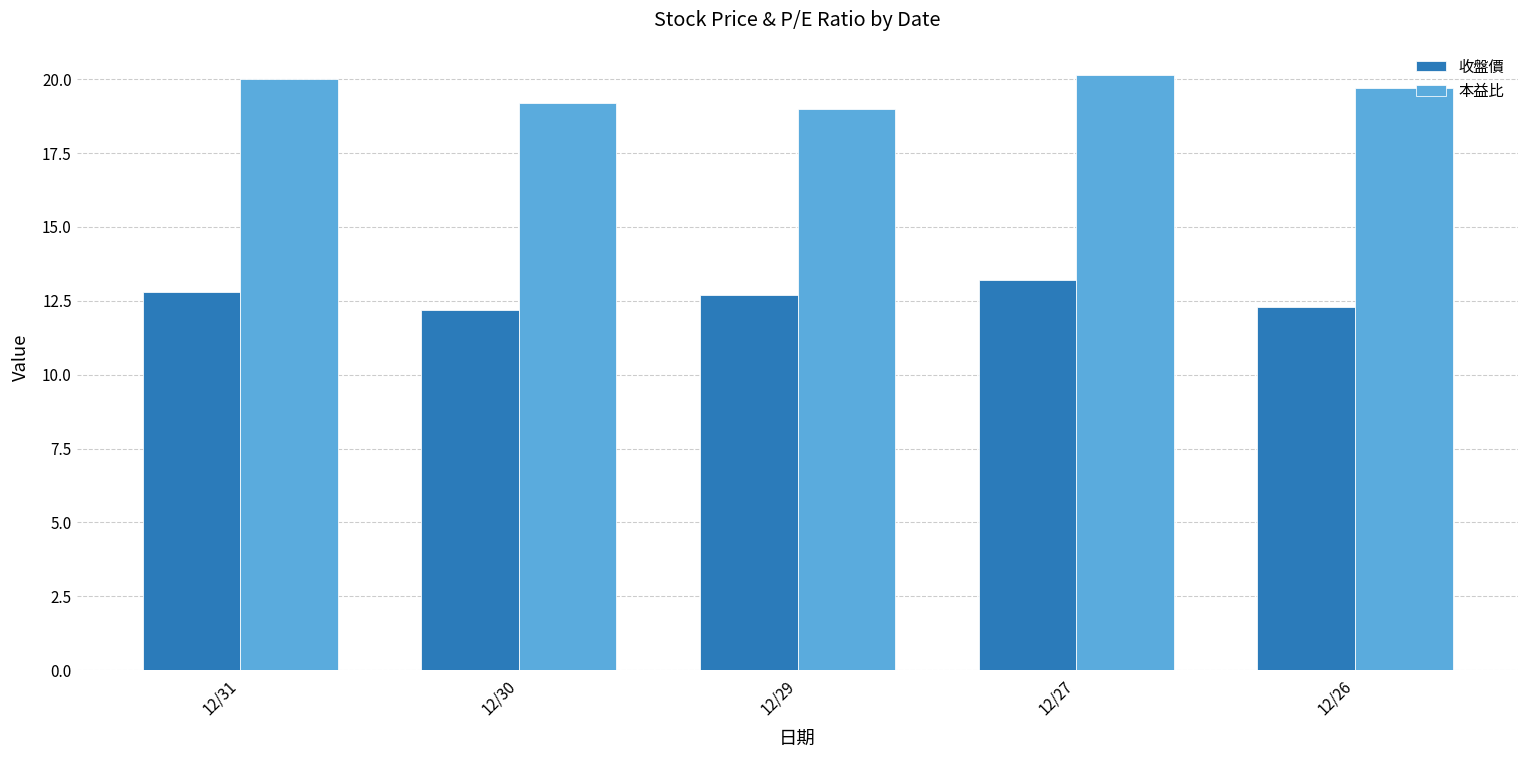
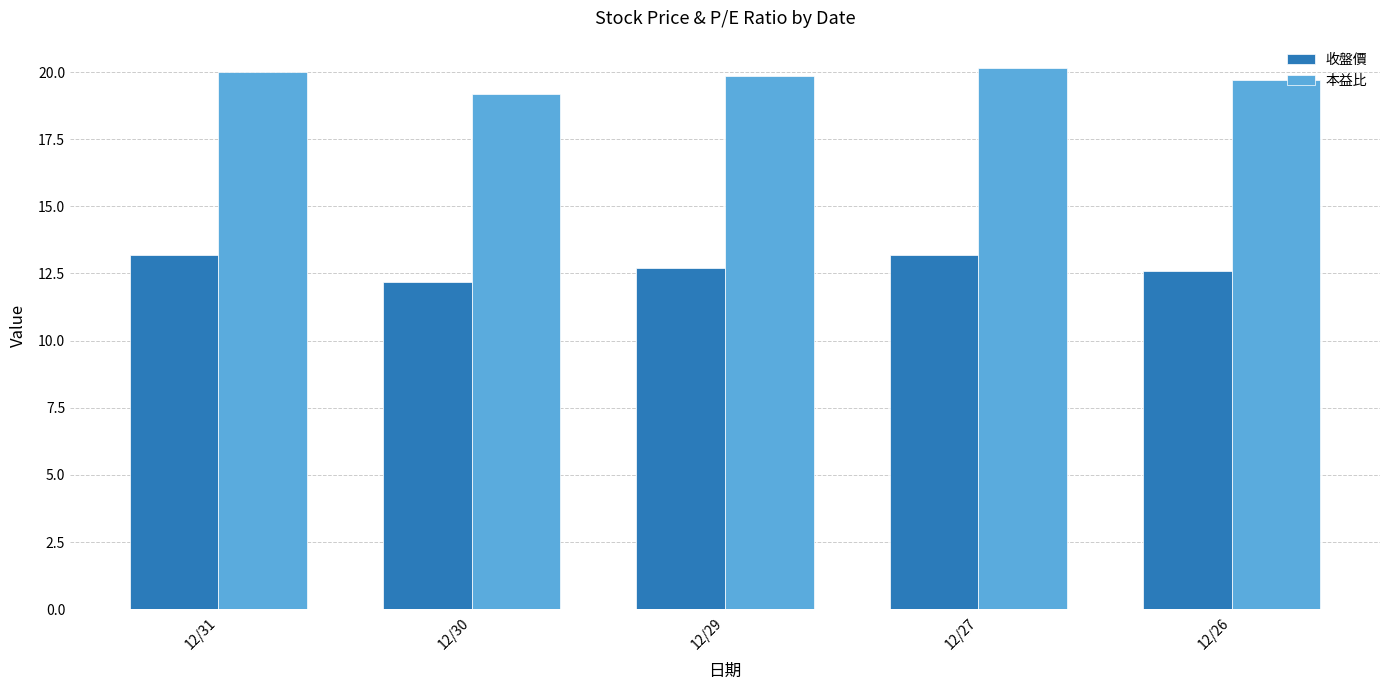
  {
    "收盤價": {
-     "12/31": 12.8,
+     "12/31": 13.2,
      "12/30": 12.2,
      "12/29": 12.7,
      "12/27": 13.2,
-     "12/26": 12.3
+     "12/26": 12.6
    },
    "本益比": {
      "12/31": 20.0,
      "12/30": 19.2,
-     "12/29": 19.0,
+     "12/29": 19.8,
      "12/27": 20.2,
      "12/26": 19.7
    }
  }
